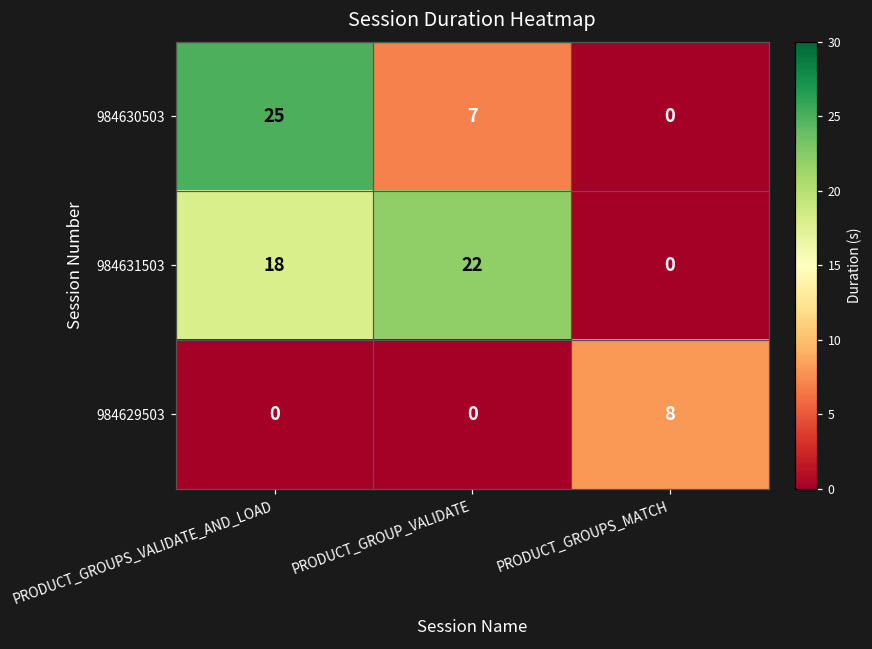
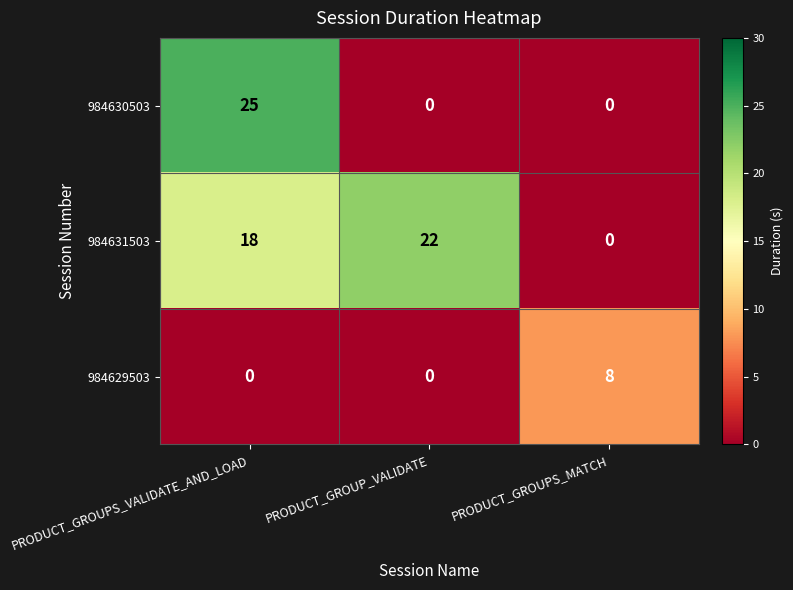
  {
    "984630503": {
      "PRODUCT_GROUPS_VALIDATE_AND_LOAD": 25,
-     "PRODUCT_GROUP_VALIDATE": 7,
+     "PRODUCT_GROUP_VALIDATE": 0,
      "PRODUCT_GROUPS_MATCH": 0
    },
    "984631503": {
      "PRODUCT_GROUPS_VALIDATE_AND_LOAD": 18,
      "PRODUCT_GROUP_VALIDATE": 22,
      "PRODUCT_GROUPS_MATCH": 0
    },
    "984629503": {
      "PRODUCT_GROUPS_VALIDATE_AND_LOAD": 0,
      "PRODUCT_GROUP_VALIDATE": 0,
      "PRODUCT_GROUPS_MATCH": 8
    }
  }
